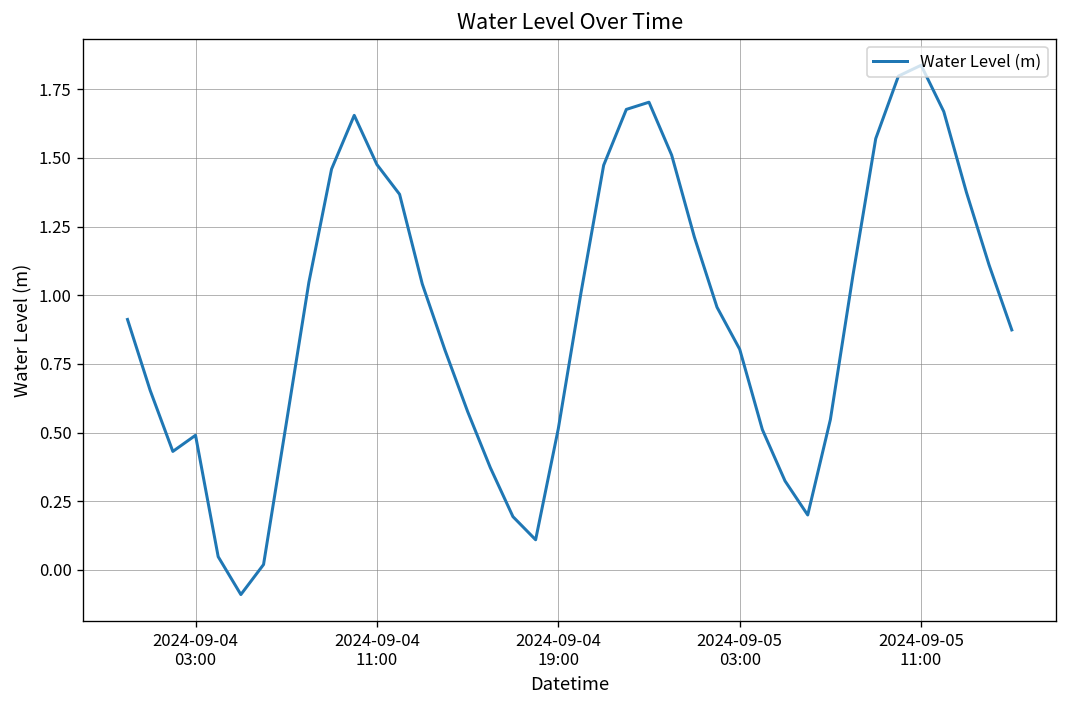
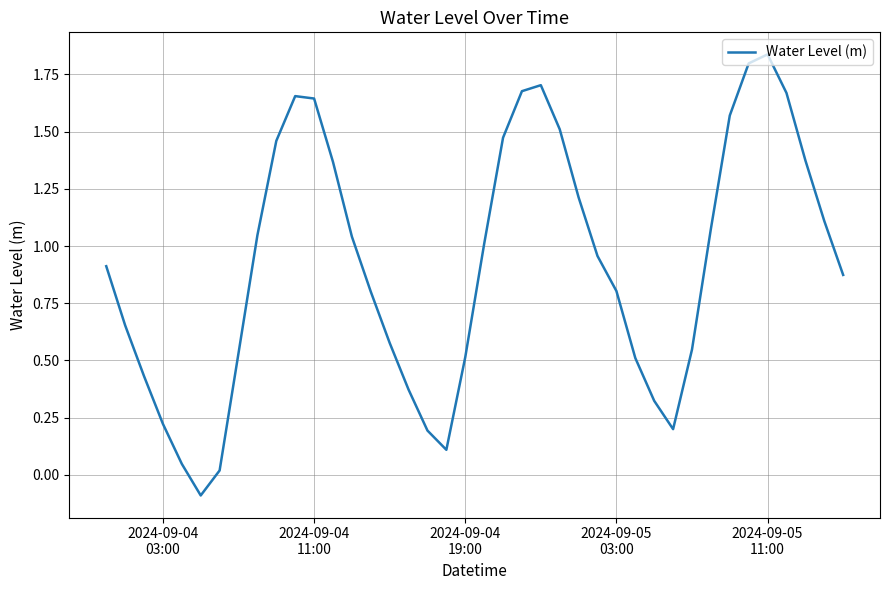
  {
-   "2024-09-04 03:00": 0.49,
-   "2024-09-04 11:00": 1.48,
+   "2024-09-04 03:00": 0.22,
+   "2024-09-04 11:00": 1.64,
    "2024-09-04 19:00": 0.51,
    "2024-09-05 03:00": 0.80
  }
